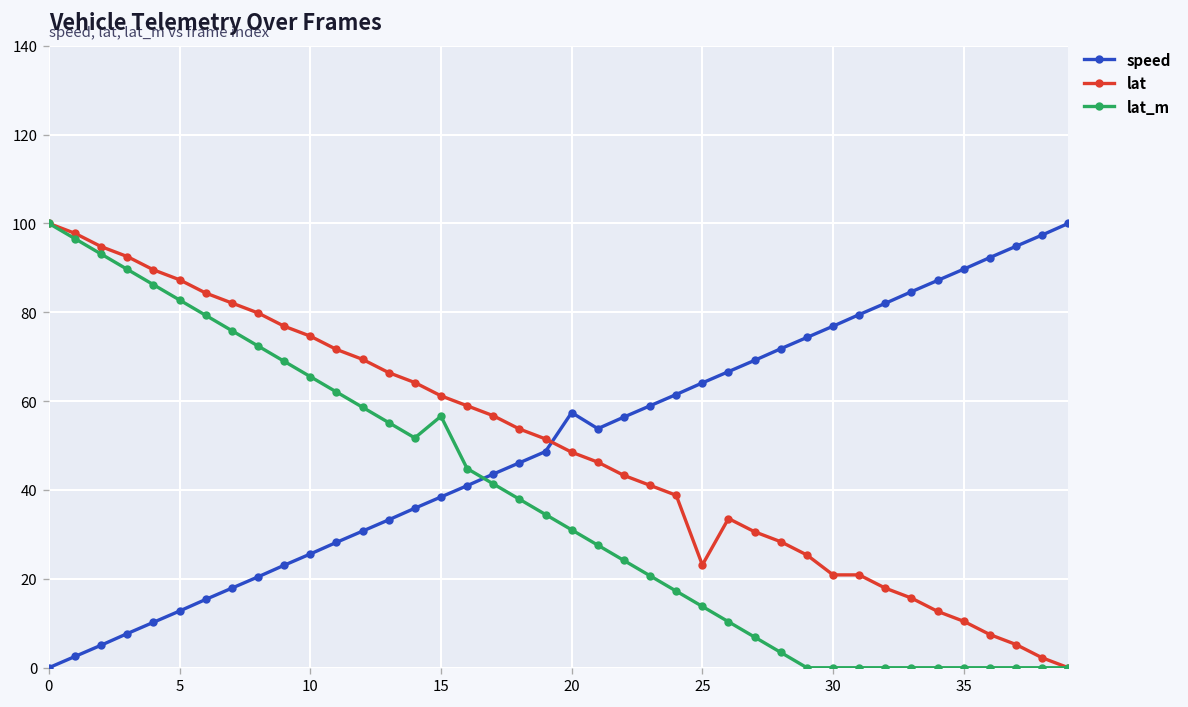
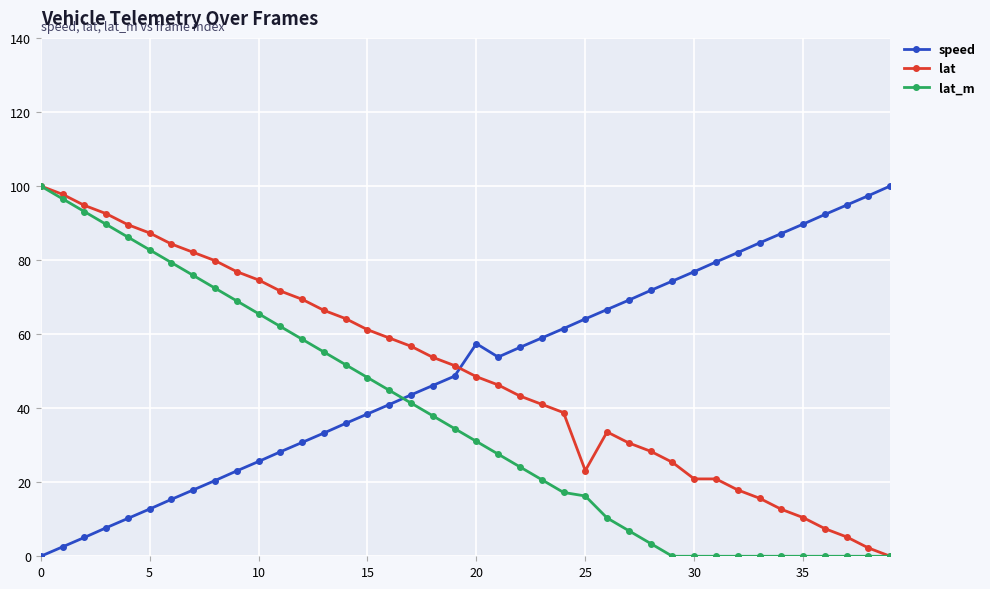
  {
    "speed": {
      "0": 0,
      "5": 13,
      "10": 26,
      "15": 38,
      "20": 57,
      "25": 64,
      "30": 77,
      "35": 90
    },
    "lat": {
      "5": 87,
      "10": 75,
      "15": 61,
      "20": 49,
      "25": 23,
      "30": 21,
      "35": 10
    },
    "lat_m": {
      "5": 83,
      "10": 66,
-     "15": 57,
+     "15": 48,
      "20": 31,
-     "25": 14,
+     "25": 16,
      "30": 0,
      "35": 0
    }
  }
